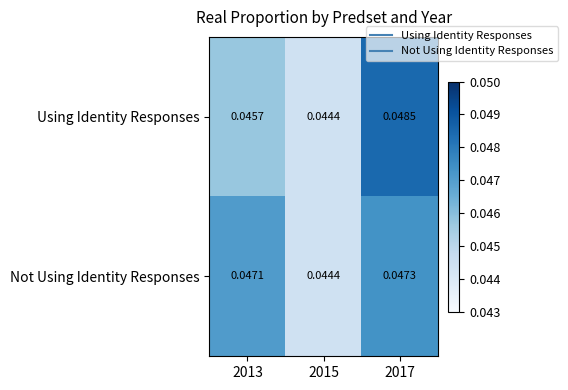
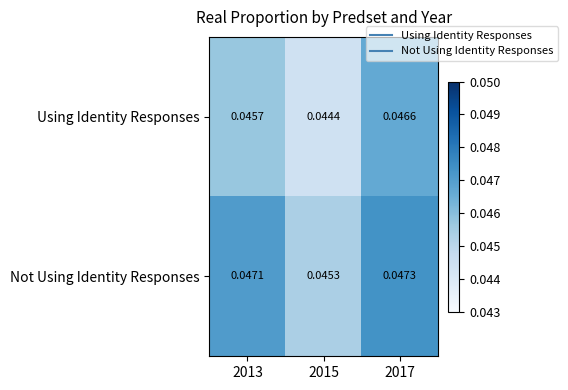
  {
    "Using Identity Responses": {
      "2013": 0.0457,
      "2015": 0.0444,
-     "2017": 0.0485
+     "2017": 0.0466
    },
    "Not Using Identity Responses": {
      "2013": 0.0471,
-     "2015": 0.0444,
+     "2015": 0.0453,
      "2017": 0.0473
    }
  }
